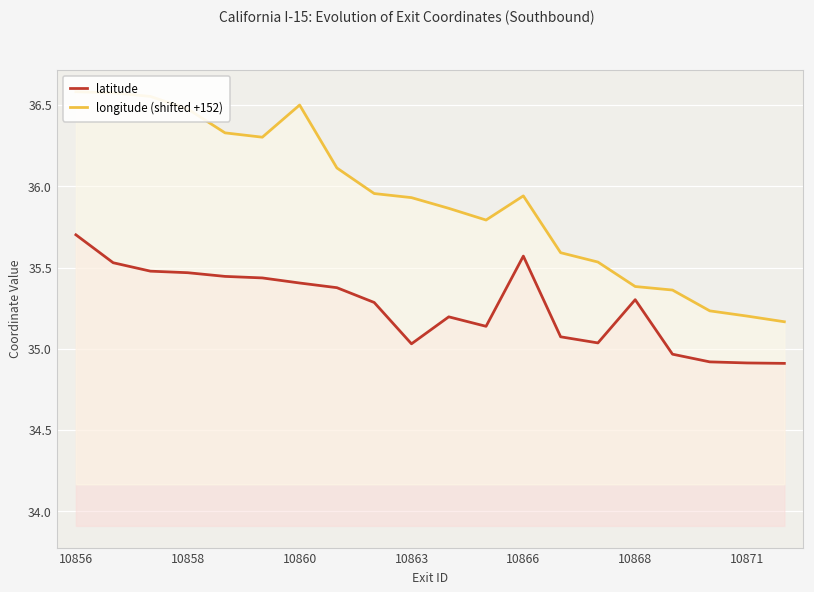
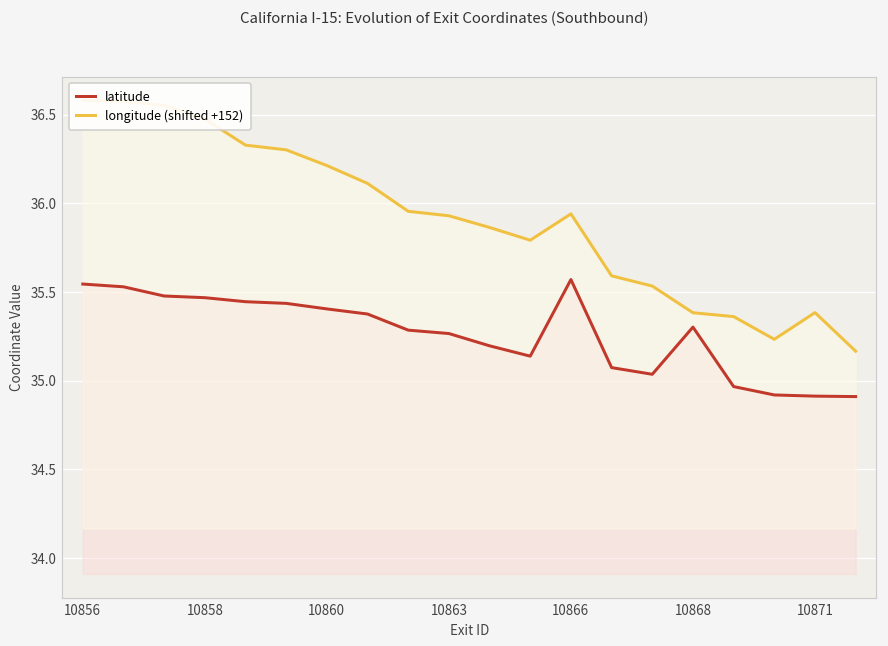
  {
    "latitude": {
-     "10856": 35.70,
+     "10856": 35.54,
      "10858": 35.47,
      "10860": 35.40,
-     "10863": 35.03,
+     "10863": 35.27,
      "10866": 35.57,
      "10868": 35.30,
      "10871": 34.91
    },
    "longitude (shifted +152)": {
-     "10860": 36.50,
+     "10860": 36.21,
      "10863": 35.93,
      "10866": 35.94,
      "10868": 35.38,
-     "10871": 35.20
+     "10871": 35.38
    }
  }
